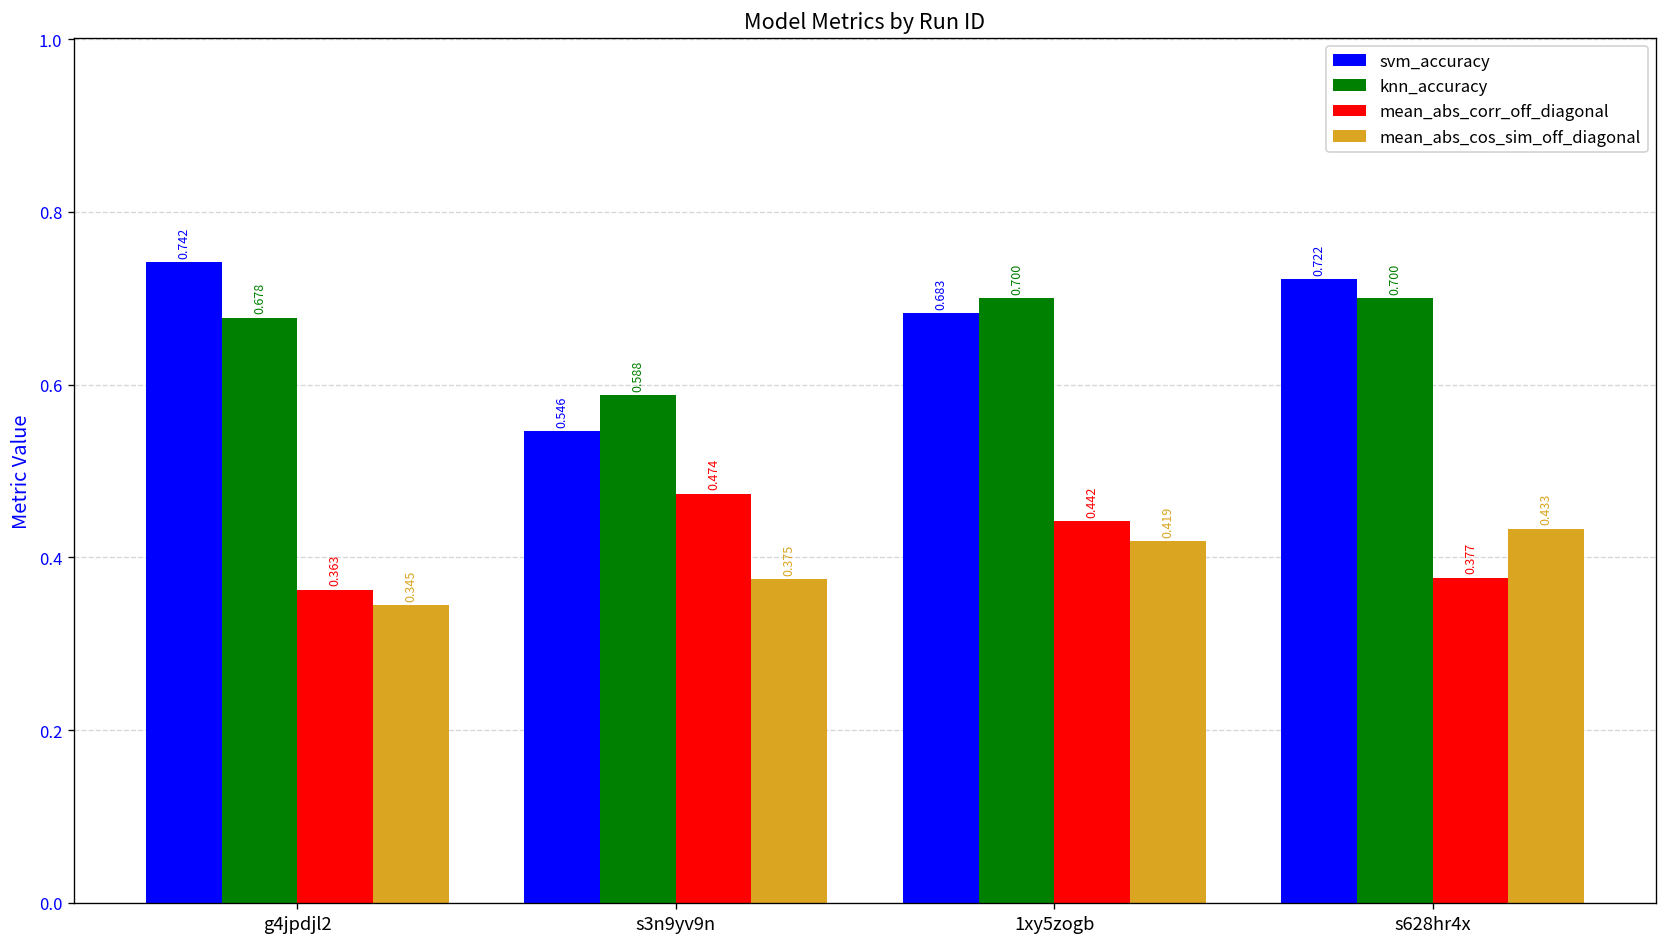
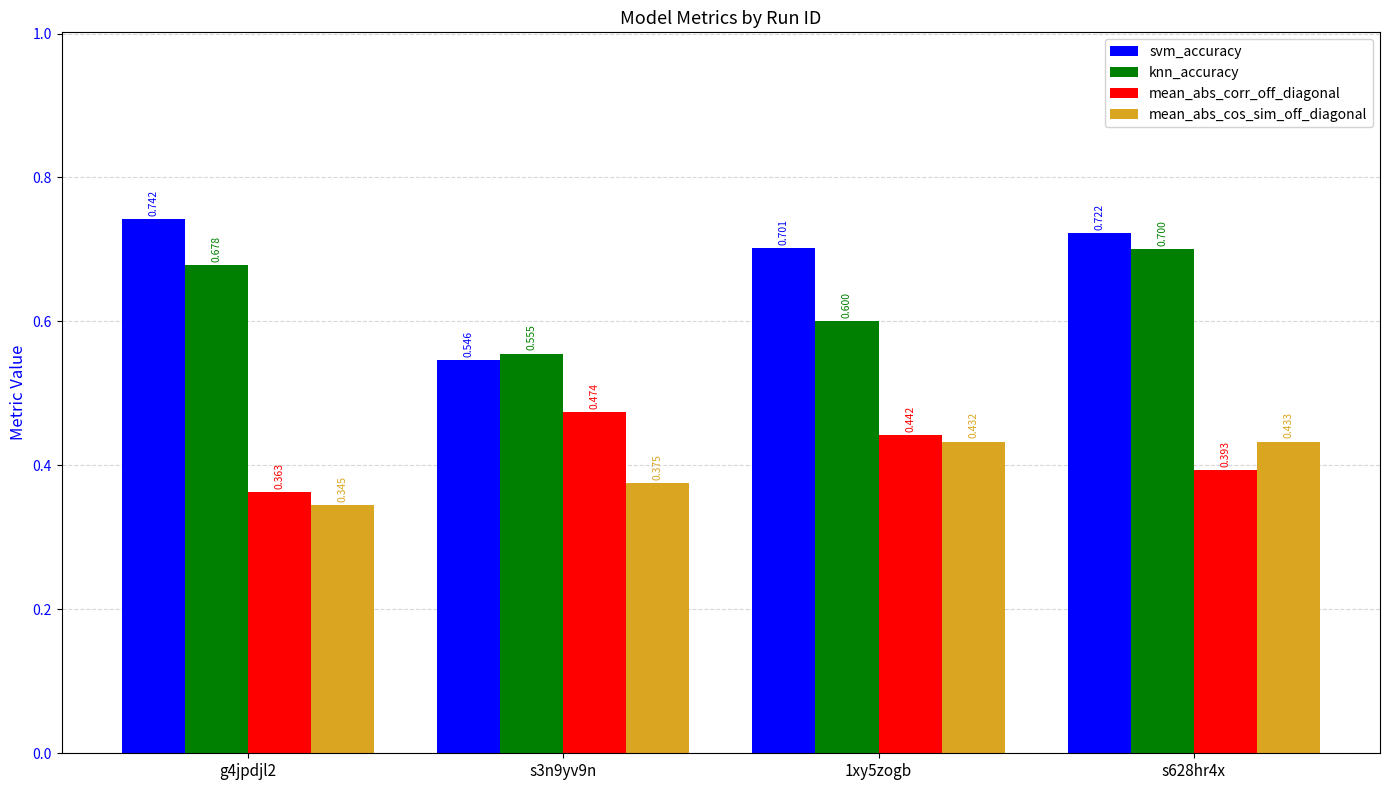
  {
    "svm_accuracy": {
      "g4jpdjl2": 0.742,
      "s3n9yv9n": 0.546,
-     "1xy5zogb": 0.683,
+     "1xy5zogb": 0.701,
      "s628hr4x": 0.722
    },
    "knn_accuracy": {
      "g4jpdjl2": 0.678,
-     "s3n9yv9n": 0.588,
-     "1xy5zogb": 0.700,
+     "s3n9yv9n": 0.555,
+     "1xy5zogb": 0.600,
      "s628hr4x": 0.700
    },
    "mean_abs_corr_off_diagonal": {
      "g4jpdjl2": 0.363,
      "s3n9yv9n": 0.474,
      "1xy5zogb": 0.442,
-     "s628hr4x": 0.377
+     "s628hr4x": 0.393
    },
    "mean_abs_cos_sim_off_diagonal": {
      "g4jpdjl2": 0.345,
      "s3n9yv9n": 0.375,
-     "1xy5zogb": 0.419,
+     "1xy5zogb": 0.432,
      "s628hr4x": 0.433
    }
  }
